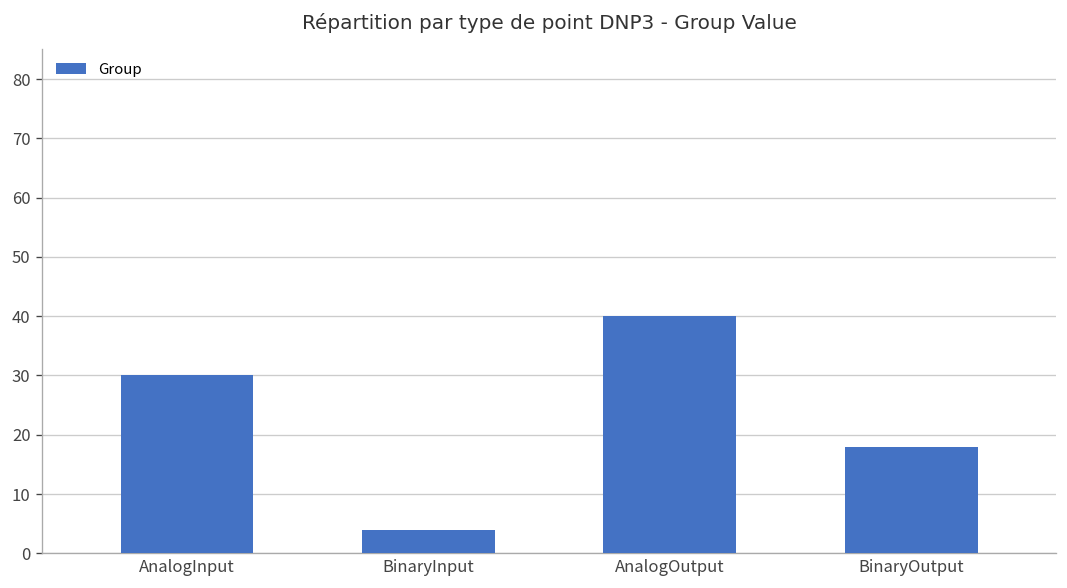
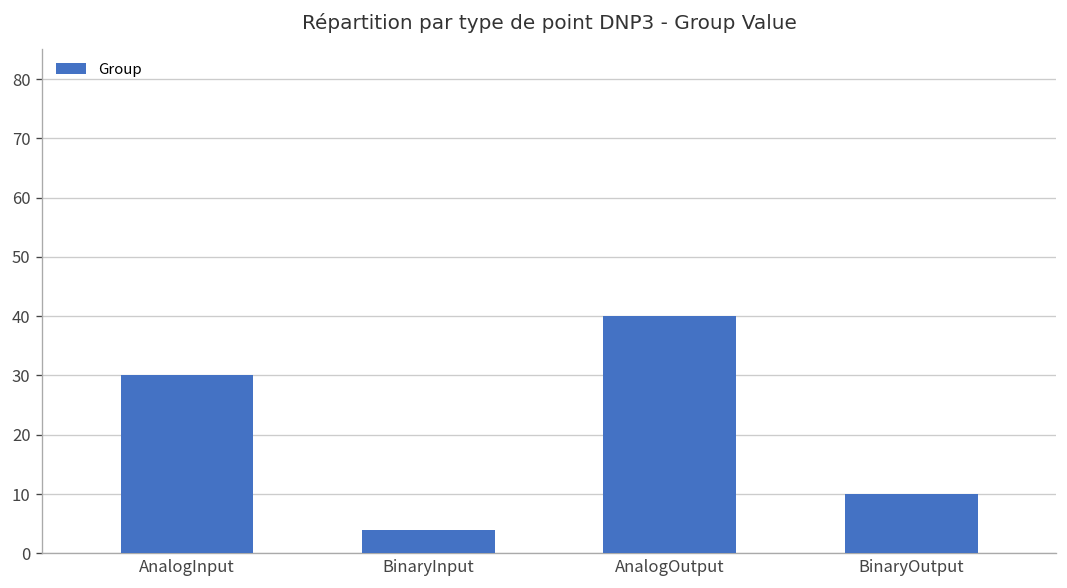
  {
    "AnalogInput": 30,
    "BinaryInput": 4,
    "AnalogOutput": 40,
-   "BinaryOutput": 18
+   "BinaryOutput": 10
  }
